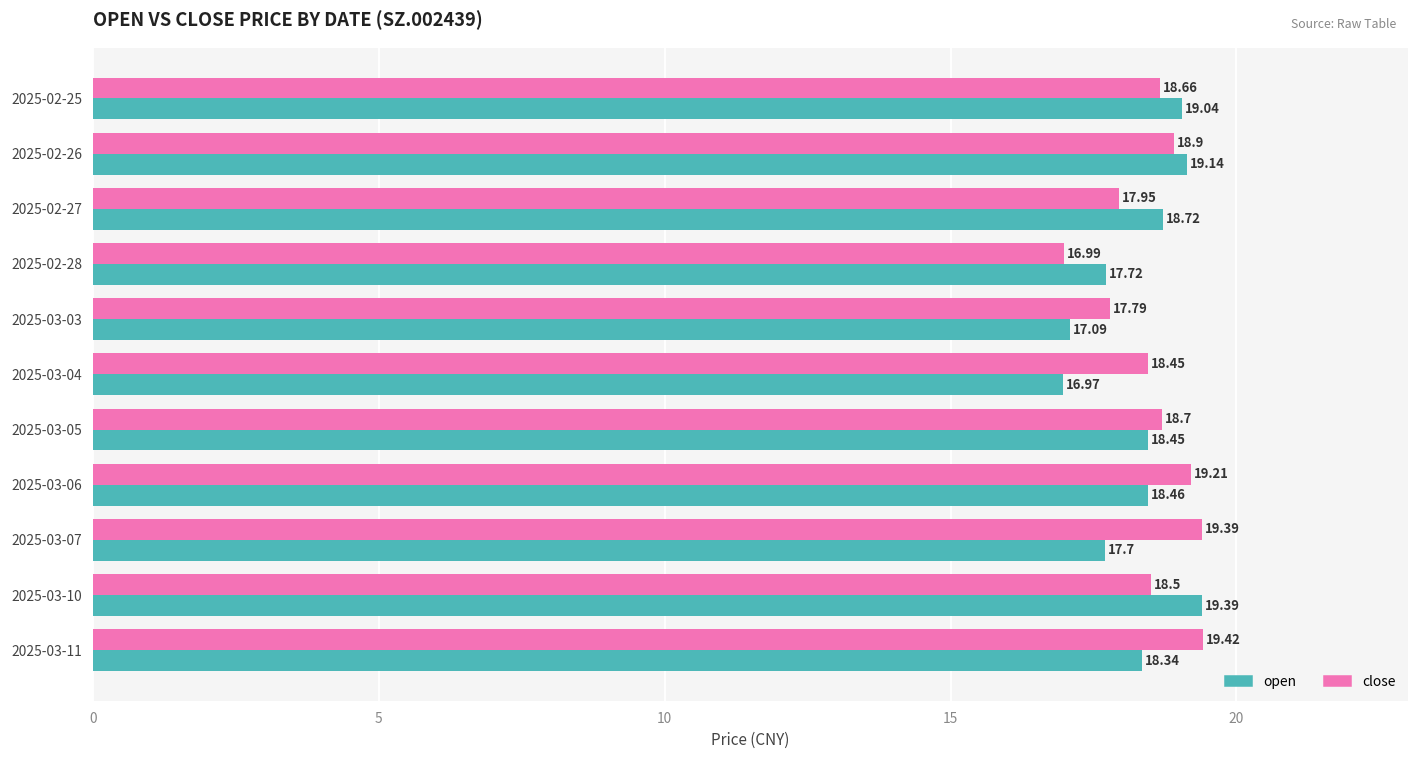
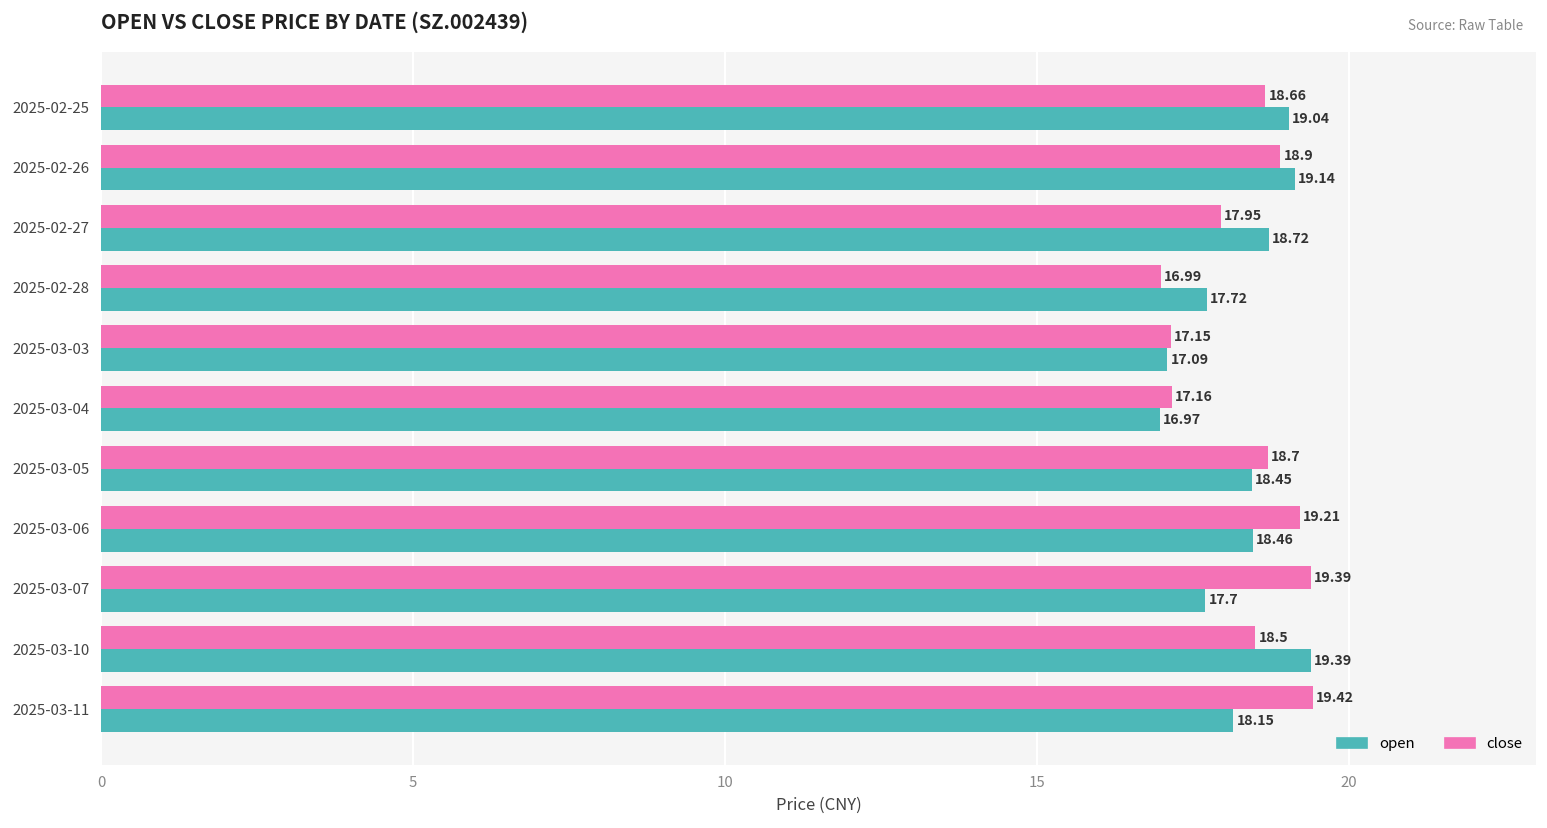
  {
    "open": {
      "2025-02-25": 19.04,
      "2025-02-26": 19.14,
      "2025-02-27": 18.72,
      "2025-02-28": 17.72,
      "2025-03-03": 17.09,
      "2025-03-04": 16.97,
      "2025-03-05": 18.45,
      "2025-03-06": 18.46,
      "2025-03-07": 17.7,
      "2025-03-10": 19.39,
-     "2025-03-11": 18.34
+     "2025-03-11": 18.15
    },
    "close": {
      "2025-02-25": 18.66,
      "2025-02-26": 18.9,
      "2025-02-27": 17.95,
      "2025-02-28": 16.99,
-     "2025-03-03": 17.79,
-     "2025-03-04": 18.45,
+     "2025-03-03": 17.15,
+     "2025-03-04": 17.16,
      "2025-03-05": 18.7,
      "2025-03-06": 19.21,
      "2025-03-07": 19.39,
      "2025-03-10": 18.5,
      "2025-03-11": 19.42
    }
  }
